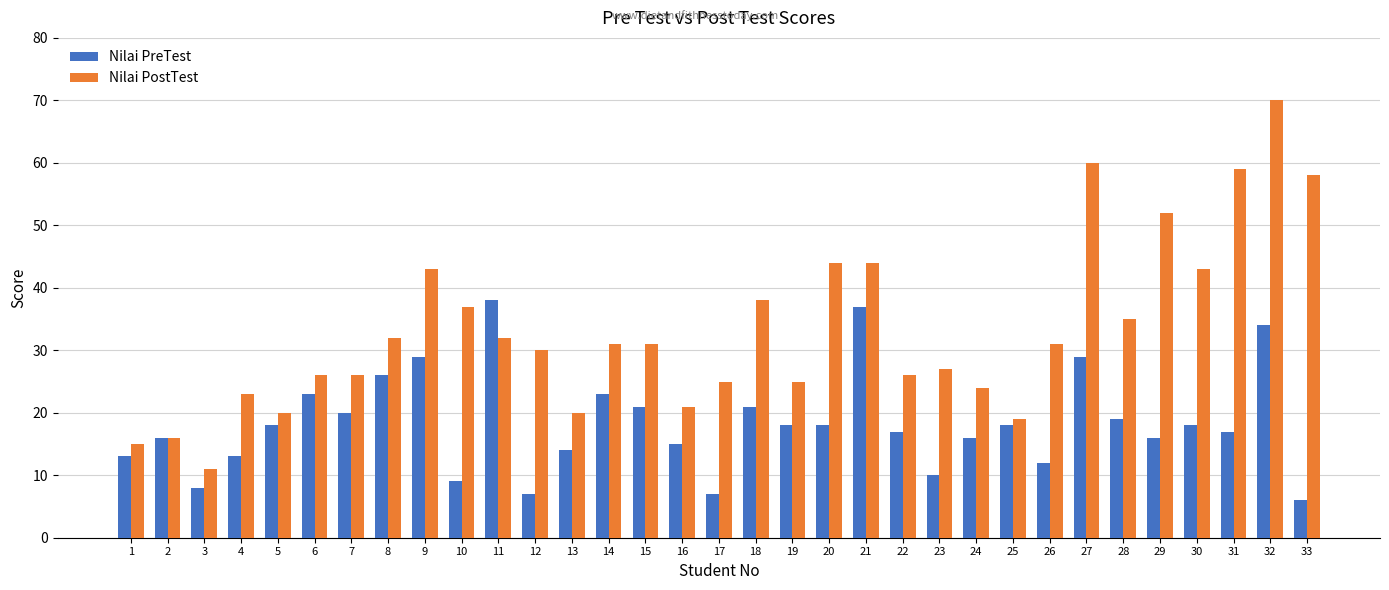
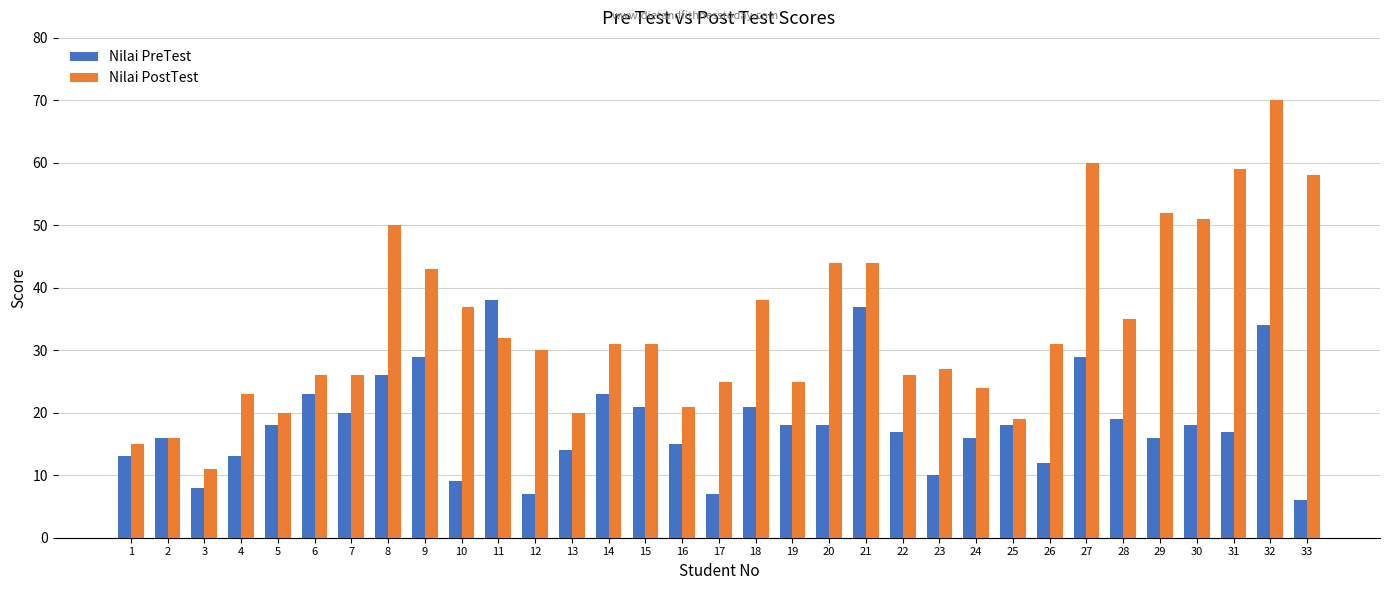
  {
    "Nilai PreTest": {
      "1": 13,
      "2": 16,
      "3": 8,
      "4": 13,
      "5": 18,
      "6": 23,
      "7": 20,
      "8": 26,
      "9": 29,
      "10": 9,
      "11": 38,
      "12": 7,
      "13": 14,
      "14": 23,
      "15": 21,
      "16": 15,
      "17": 7,
      "18": 21,
      "19": 18,
      "20": 18,
      "21": 37,
      "22": 17,
      "23": 10,
      "24": 16,
      "25": 18,
      "26": 12,
      "27": 29,
      "28": 19,
      "29": 16,
      "30": 18,
      "31": 17,
      "32": 34,
      "33": 6
    },
    "Nilai PostTest": {
      "1": 15,
      "2": 16,
      "3": 11,
      "4": 23,
      "5": 20,
      "6": 26,
      "7": 26,
-     "8": 32,
+     "8": 50,
      "9": 43,
      "10": 37,
      "11": 32,
      "12": 30,
      "13": 20,
      "14": 31,
      "15": 31,
      "16": 21,
      "17": 25,
      "18": 38,
      "19": 25,
      "20": 44,
      "21": 44,
      "22": 26,
      "23": 27,
      "24": 24,
      "25": 19,
      "26": 31,
      "27": 60,
      "28": 35,
      "29": 52,
-     "30": 43,
+     "30": 51,
      "31": 59,
      "32": 70,
      "33": 58
    }
  }
